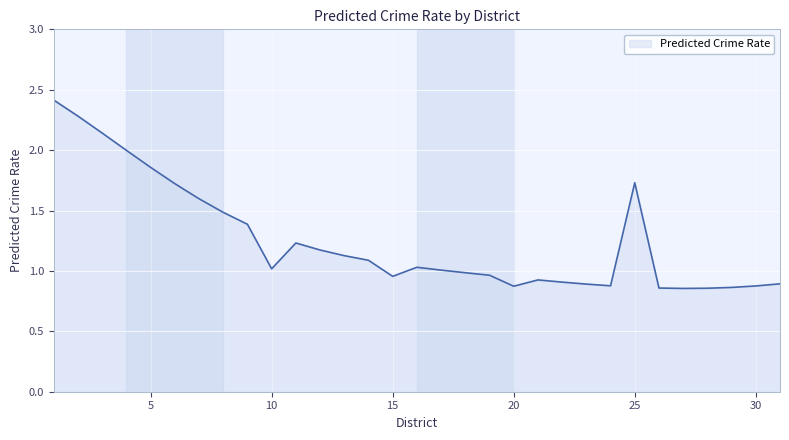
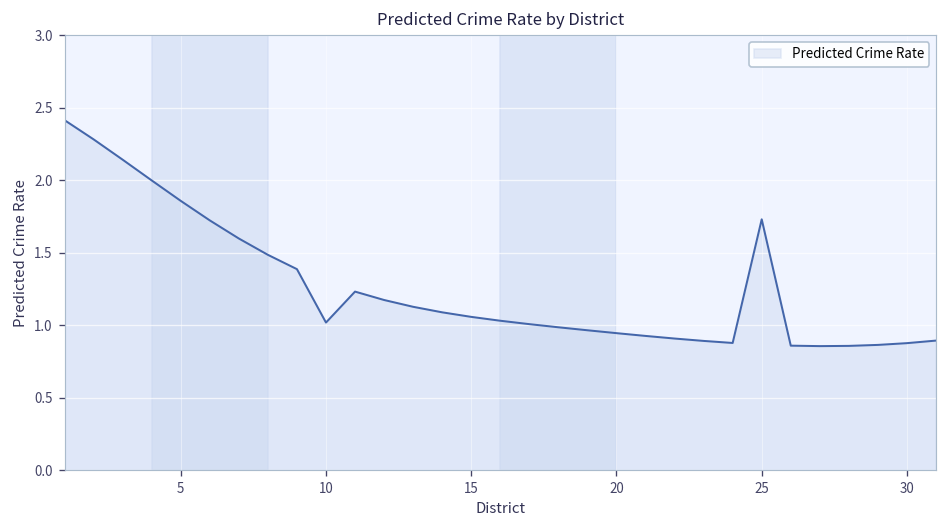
  {
    "5": 1.86,
    "10": 1.02,
-   "15": 0.96,
-   "20": 0.87,
+   "15": 1.06,
+   "20": 0.94,
    "25": 1.73,
    "30": 0.88
  }
